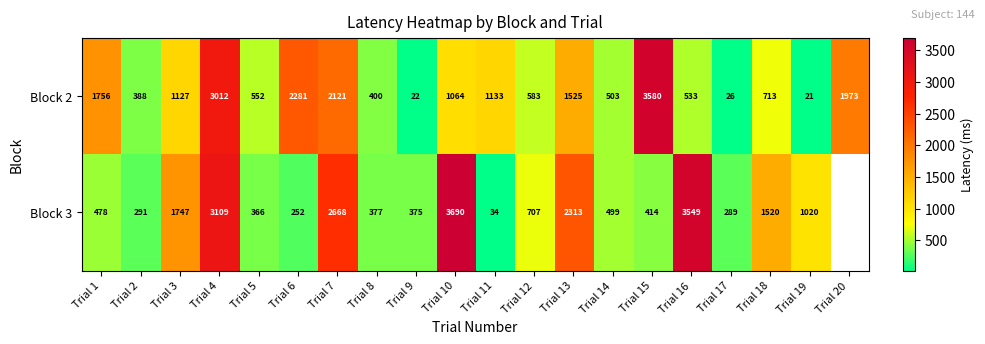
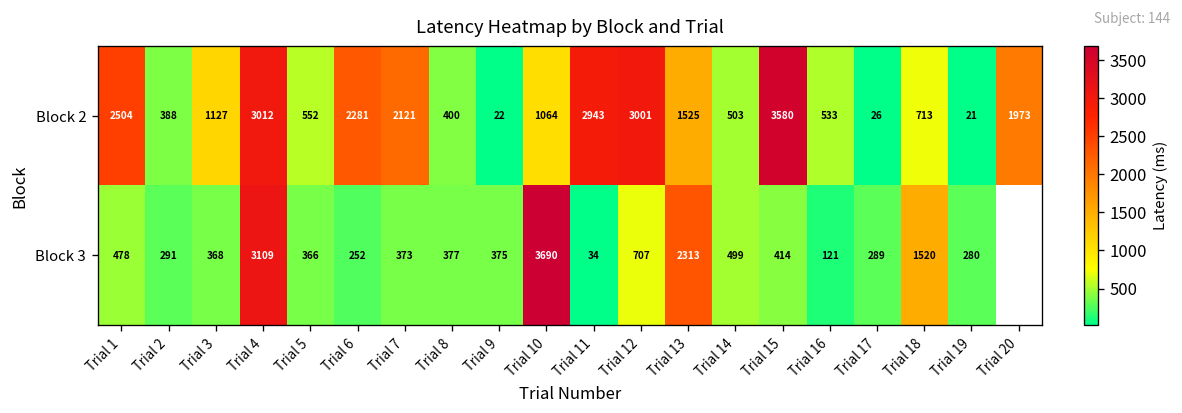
  {
    "Block 2": {
-     "Trial 1": 1756,
+     "Trial 1": 2504,
      "Trial 2": 388,
      "Trial 3": 1127,
      "Trial 4": 3012,
      "Trial 5": 552,
      "Trial 6": 2281,
      "Trial 7": 2121,
      "Trial 8": 400,
      "Trial 9": 22,
      "Trial 10": 1064,
-     "Trial 11": 1133,
-     "Trial 12": 583,
+     "Trial 11": 2943,
+     "Trial 12": 3001,
      "Trial 13": 1525,
      "Trial 14": 503,
      "Trial 15": 3580,
      "Trial 16": 533,
      "Trial 17": 26,
      "Trial 18": 713,
      "Trial 19": 21,
      "Trial 20": 1973
    },
    "Block 3": {
      "Trial 1": 478,
      "Trial 2": 291,
-     "Trial 3": 1747,
+     "Trial 3": 368,
      "Trial 4": 3109,
      "Trial 5": 366,
      "Trial 6": 252,
-     "Trial 7": 2668,
+     "Trial 7": 373,
      "Trial 8": 377,
      "Trial 9": 375,
      "Trial 10": 3690,
      "Trial 11": 34,
      "Trial 12": 707,
      "Trial 13": 2313,
      "Trial 14": 499,
      "Trial 15": 414,
-     "Trial 16": 3549,
+     "Trial 16": 121,
      "Trial 17": 289,
      "Trial 18": 1520,
-     "Trial 19": 1020
+     "Trial 19": 280
    }
  }
